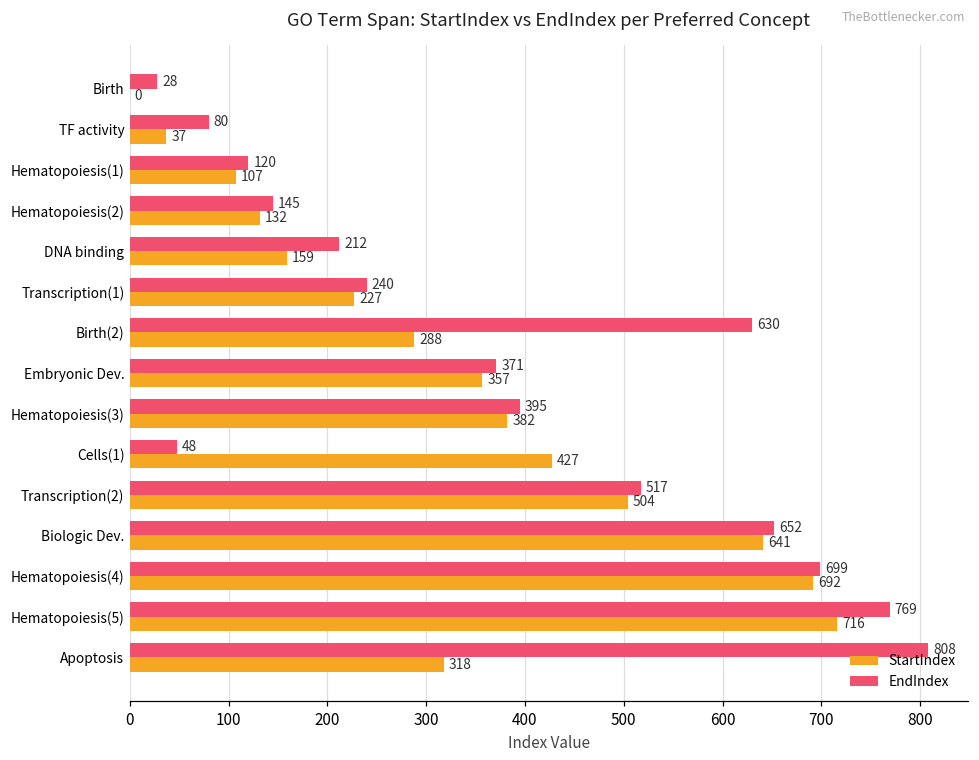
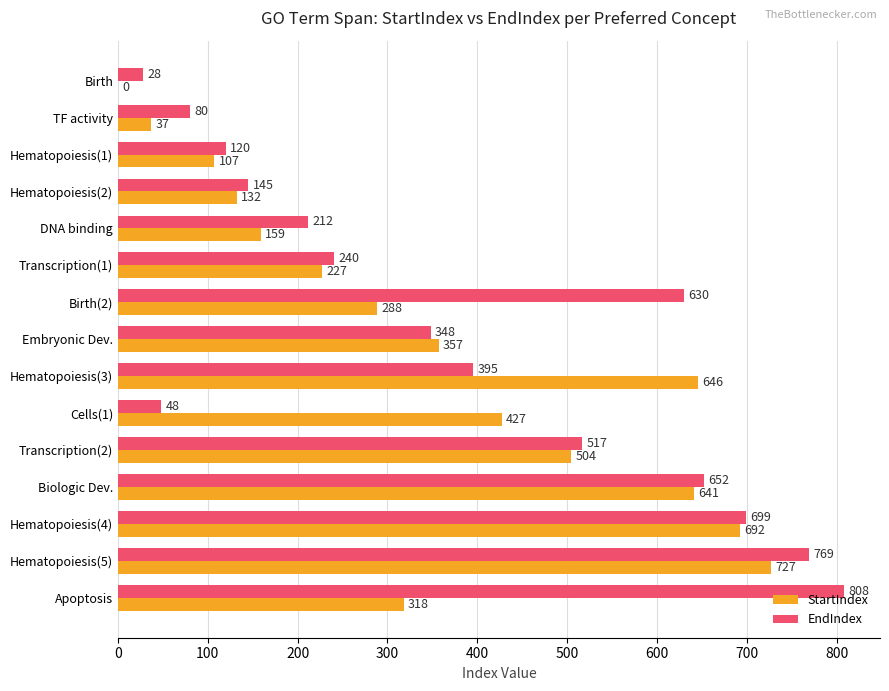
  {
    "StartIndex": {
      "Birth": 0,
      "TF activity": 37,
      "Hematopoiesis(1)": 107,
      "Hematopoiesis(2)": 132,
      "DNA binding": 159,
      "Transcription(1)": 227,
      "Birth(2)": 288,
      "Embryonic Dev.": 357,
-     "Hematopoiesis(3)": 382,
+     "Hematopoiesis(3)": 646,
      "Cells(1)": 427,
      "Transcription(2)": 504,
      "Biologic Dev.": 641,
      "Hematopoiesis(4)": 692,
-     "Hematopoiesis(5)": 716,
+     "Hematopoiesis(5)": 727,
      "Apoptosis": 318
    },
    "EndIndex": {
      "Birth": 28,
      "TF activity": 80,
      "Hematopoiesis(1)": 120,
      "Hematopoiesis(2)": 145,
      "DNA binding": 212,
      "Transcription(1)": 240,
      "Birth(2)": 630,
-     "Embryonic Dev.": 371,
+     "Embryonic Dev.": 348,
      "Hematopoiesis(3)": 395,
      "Cells(1)": 48,
      "Transcription(2)": 517,
      "Biologic Dev.": 652,
      "Hematopoiesis(4)": 699,
      "Hematopoiesis(5)": 769,
      "Apoptosis": 808
    }
  }
